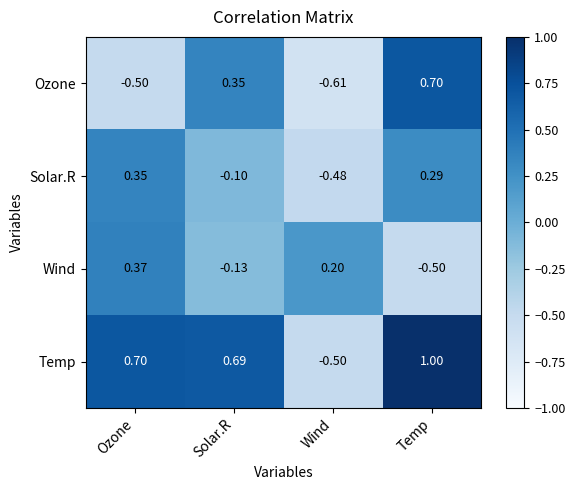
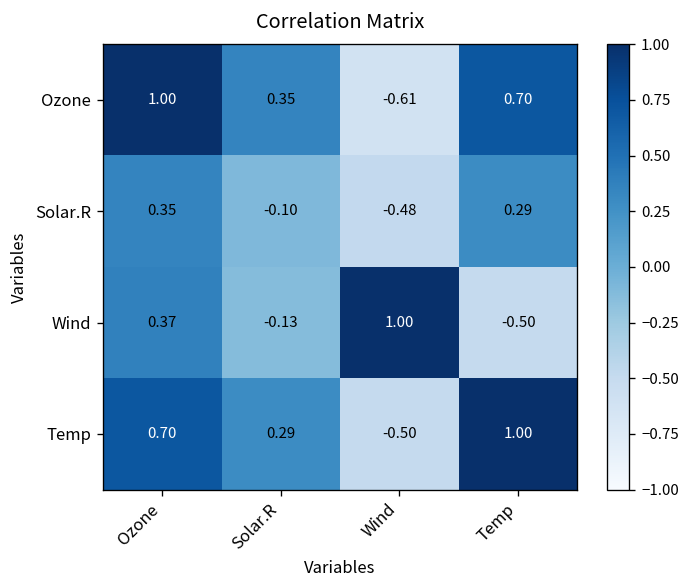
  {
    "Ozone": {
-     "Ozone": -0.50,
+     "Ozone": 1.00,
      "Solar.R": 0.35,
      "Wind": -0.61,
      "Temp": 0.70
    },
    "Solar.R": {
      "Ozone": 0.35,
      "Solar.R": -0.10,
      "Wind": -0.48,
      "Temp": 0.29
    },
    "Wind": {
      "Ozone": 0.37,
      "Solar.R": -0.13,
-     "Wind": 0.20,
+     "Wind": 1.00,
      "Temp": -0.50
    },
    "Temp": {
      "Ozone": 0.70,
-     "Solar.R": 0.69,
+     "Solar.R": 0.29,
      "Wind": -0.50,
      "Temp": 1.00
    }
  }
